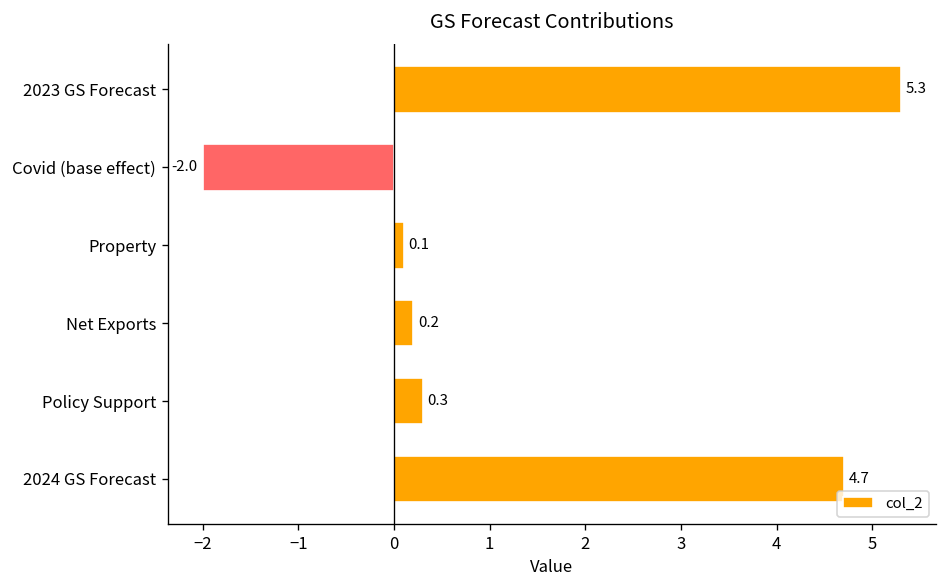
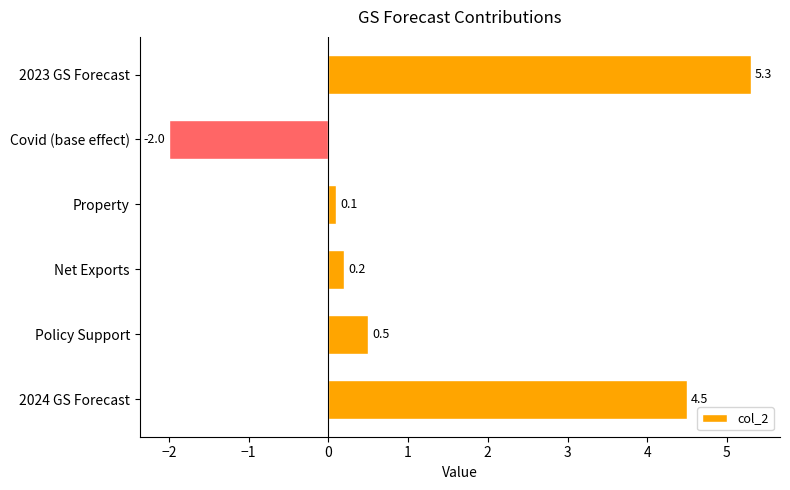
  {
    "2023 GS Forecast": 5.3,
    "Covid (base effect)": -2.0,
    "Property": 0.1,
    "Net Exports": 0.2,
-   "Policy Support": 0.3,
-   "2024 GS Forecast": 4.7
+   "Policy Support": 0.5,
+   "2024 GS Forecast": 4.5
  }
